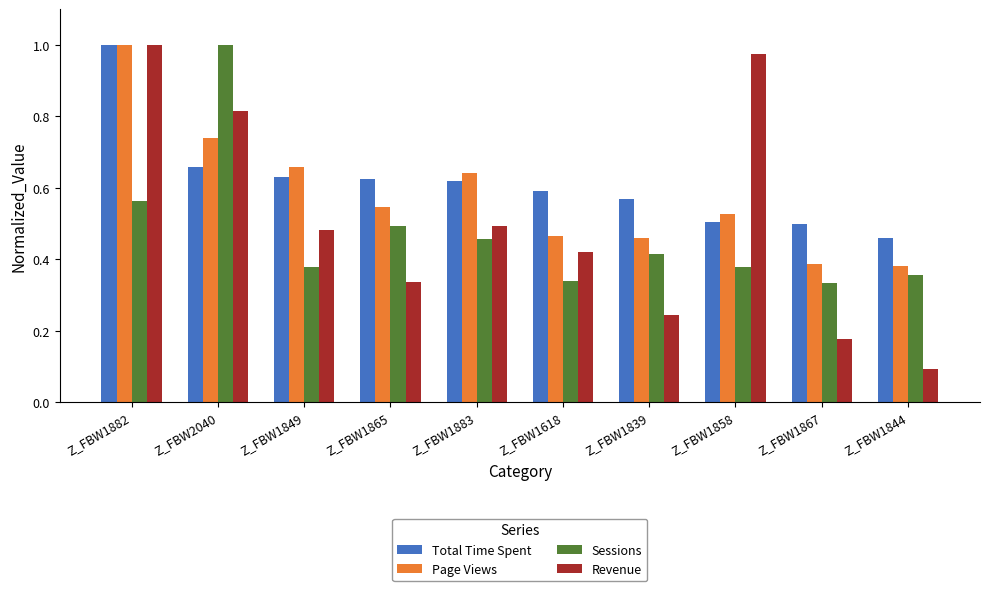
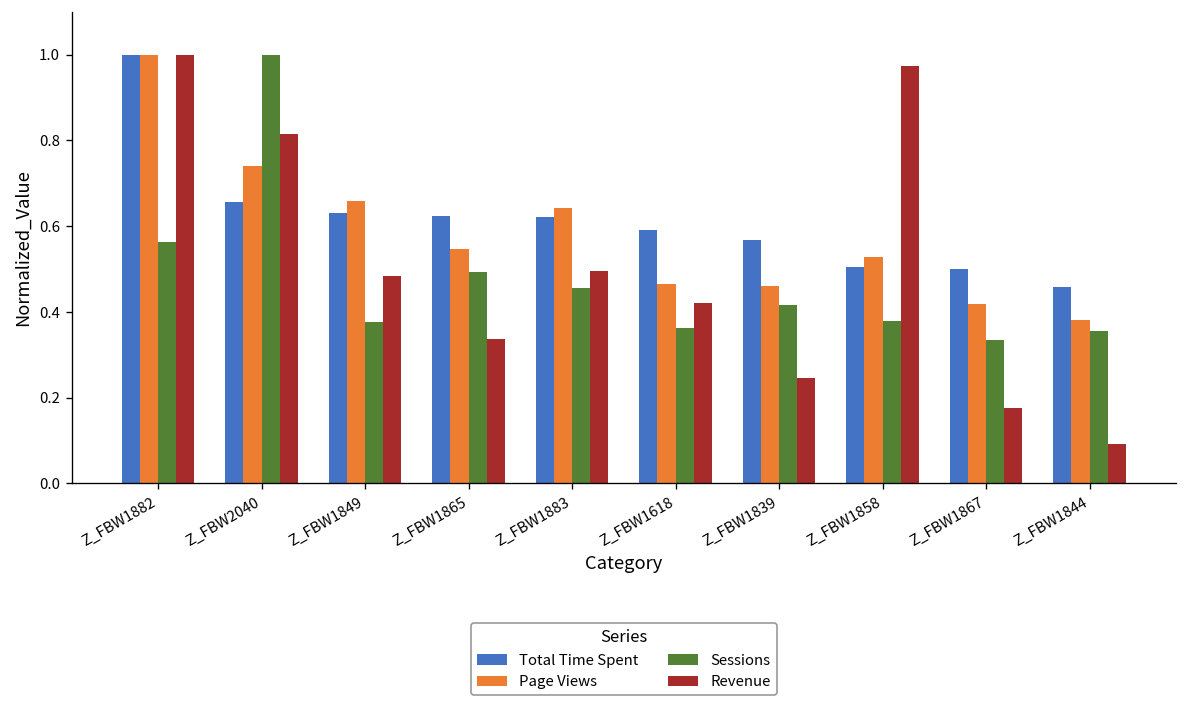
  {
    "Total Time Spent": {
      "Z_FBW1882": 1.00,
      "Z_FBW2040": 0.66,
      "Z_FBW1849": 0.63,
      "Z_FBW1865": 0.62,
      "Z_FBW1883": 0.62,
      "Z_FBW1618": 0.59,
      "Z_FBW1839": 0.57,
      "Z_FBW1858": 0.50,
      "Z_FBW1867": 0.50,
      "Z_FBW1844": 0.46
    },
    "Page Views": {
      "Z_FBW1882": 1.00,
      "Z_FBW2040": 0.74,
      "Z_FBW1849": 0.66,
      "Z_FBW1865": 0.55,
      "Z_FBW1883": 0.64,
      "Z_FBW1618": 0.46,
      "Z_FBW1839": 0.46,
      "Z_FBW1858": 0.53,
-     "Z_FBW1867": 0.39,
+     "Z_FBW1867": 0.42,
      "Z_FBW1844": 0.38
    },
    "Sessions": {
      "Z_FBW1882": 0.56,
      "Z_FBW2040": 1.00,
      "Z_FBW1849": 0.38,
      "Z_FBW1865": 0.49,
      "Z_FBW1883": 0.46,
-     "Z_FBW1618": 0.34,
+     "Z_FBW1618": 0.36,
      "Z_FBW1839": 0.42,
      "Z_FBW1858": 0.38,
      "Z_FBW1867": 0.33,
      "Z_FBW1844": 0.36
    },
    "Revenue": {
      "Z_FBW1882": 1.00,
      "Z_FBW2040": 0.81,
      "Z_FBW1849": 0.48,
      "Z_FBW1865": 0.34,
      "Z_FBW1883": 0.49,
      "Z_FBW1618": 0.42,
      "Z_FBW1839": 0.24,
      "Z_FBW1858": 0.97,
      "Z_FBW1867": 0.18,
      "Z_FBW1844": 0.09
    }
  }
